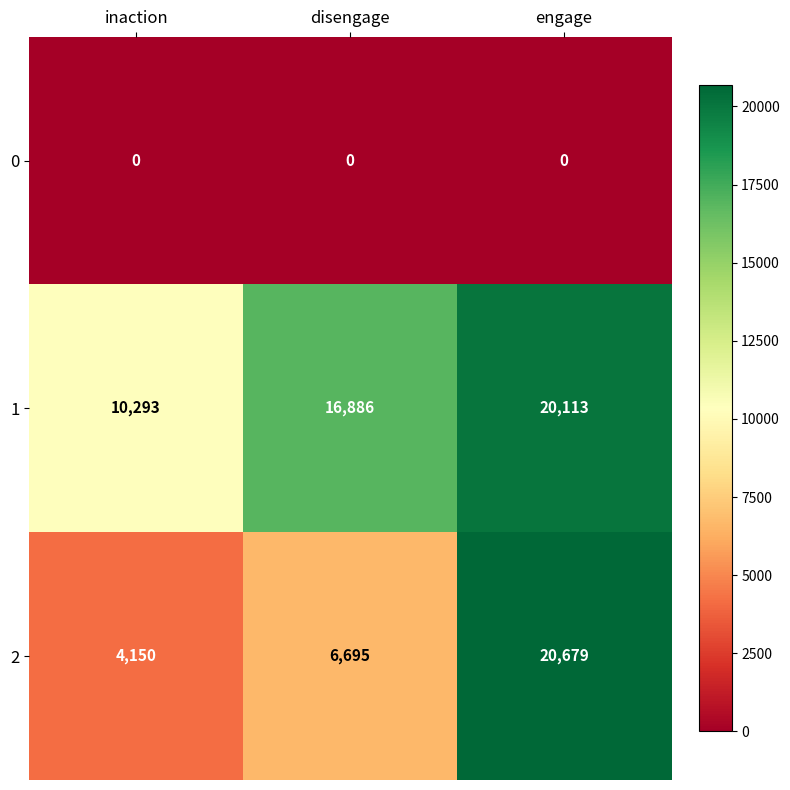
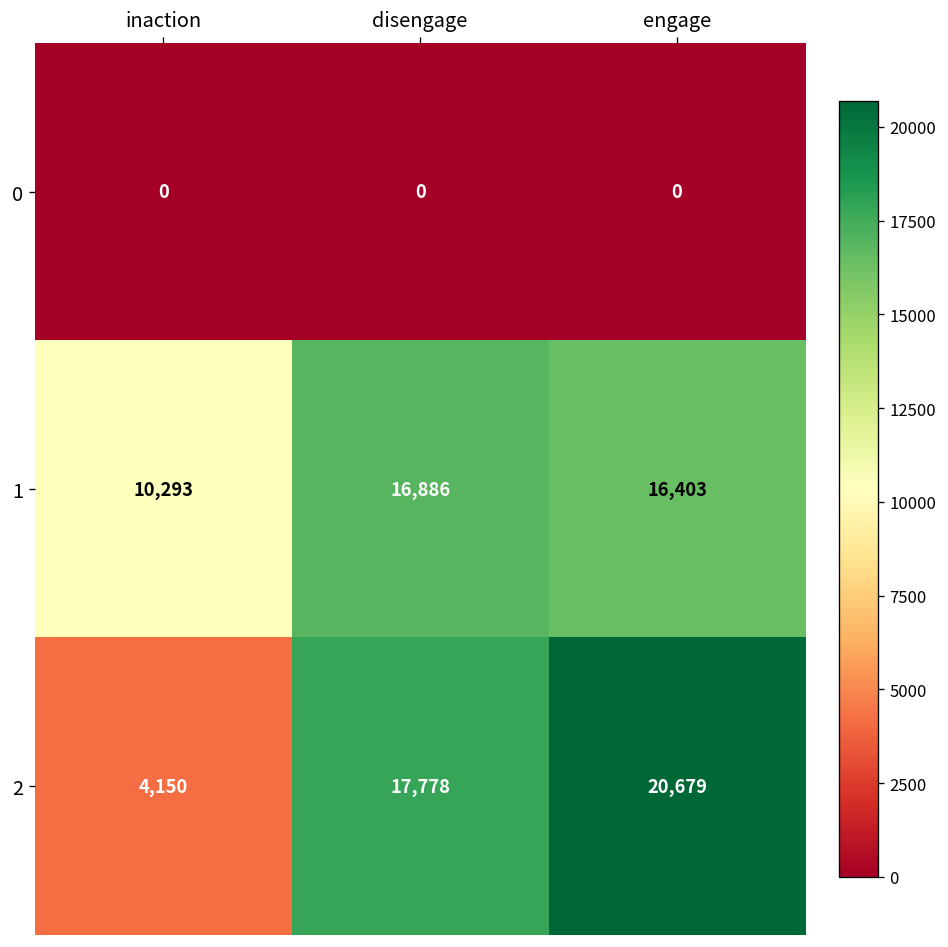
  {
    "0": {
      "inaction": "0",
      "disengage": "0",
      "engage": "0"
    },
    "1": {
      "inaction": "10,293",
      "disengage": "16,886",
-     "engage": "20,113"
+     "engage": "16,403"
    },
    "2": {
      "inaction": "4,150",
-     "disengage": "6,695",
+     "disengage": "17,778",
      "engage": "20,679"
    }
  }
